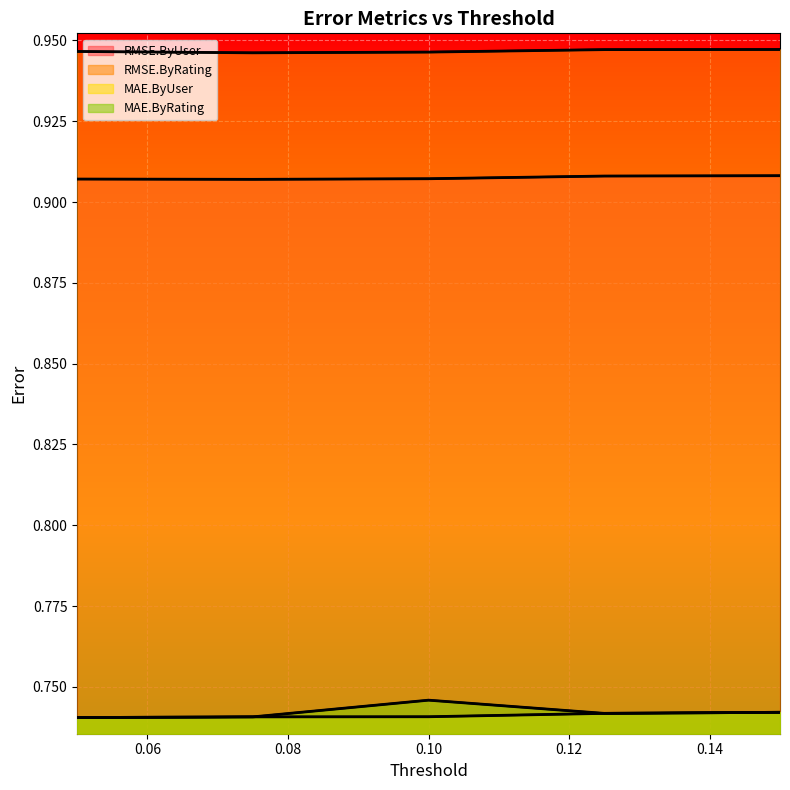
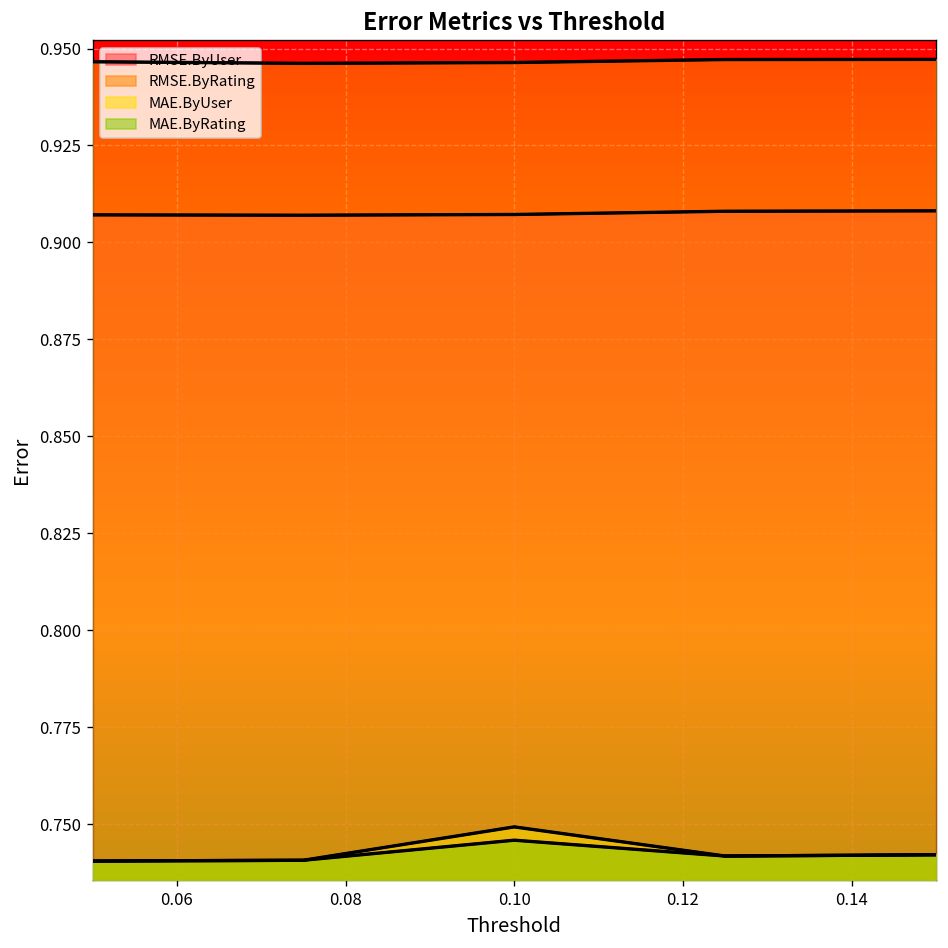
  {
    "RMSE.ByUser": {
      "0.10": 0.907
    },
    "RMSE.ByRating": {
      "0.10": 0.946
    },
    "MAE.ByUser": {
-     "0.10": 0.741
+     "0.10": 0.749
    },
    "MAE.ByRating": {
      "0.10": 0.746
    }
  }
